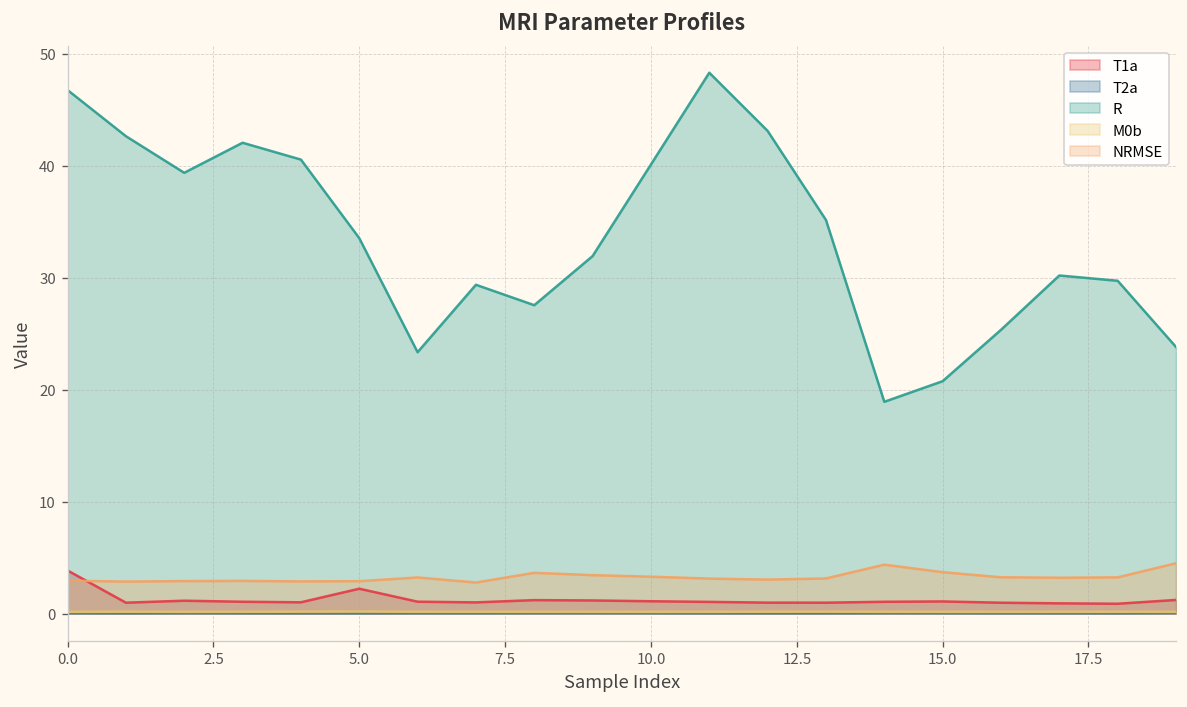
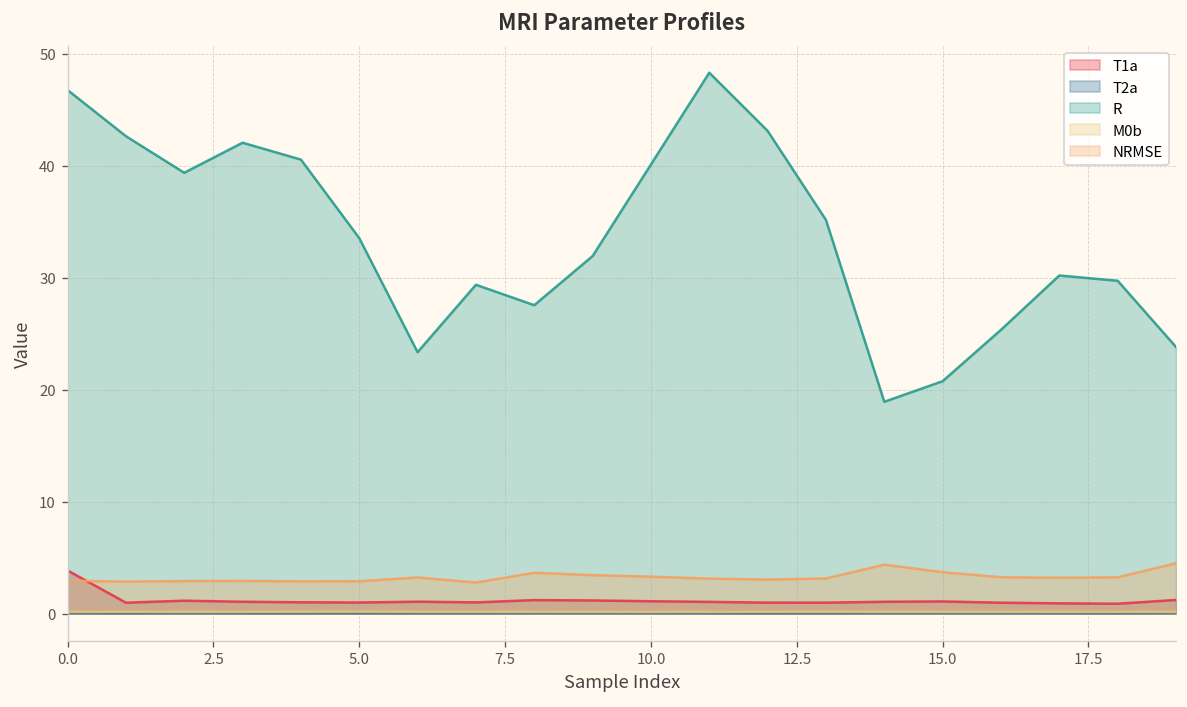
  {
    "T1a": {
      "0.0": 4,
-     "5.0": 2,
+     "5.0": 1,
      "10.0": 1,
      "15.0": 1
    }
  }
